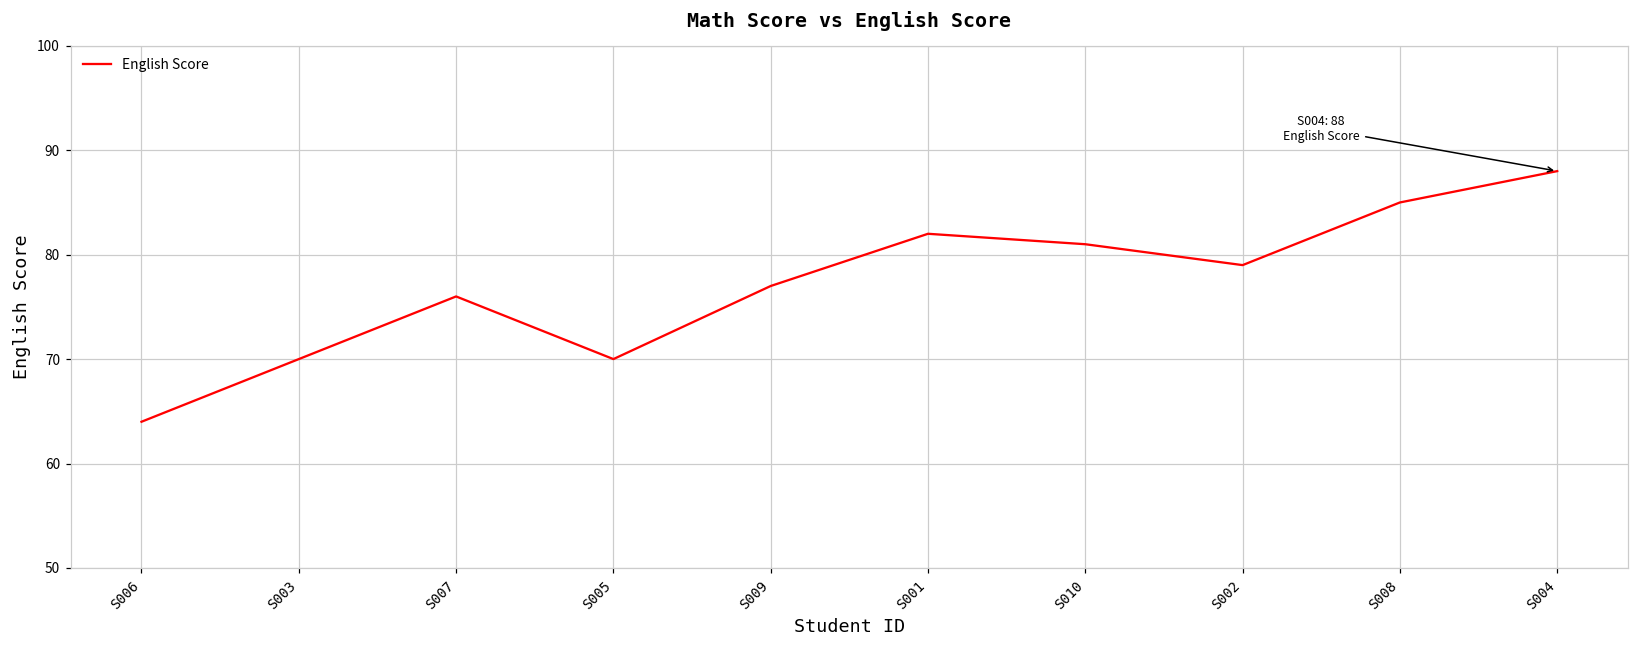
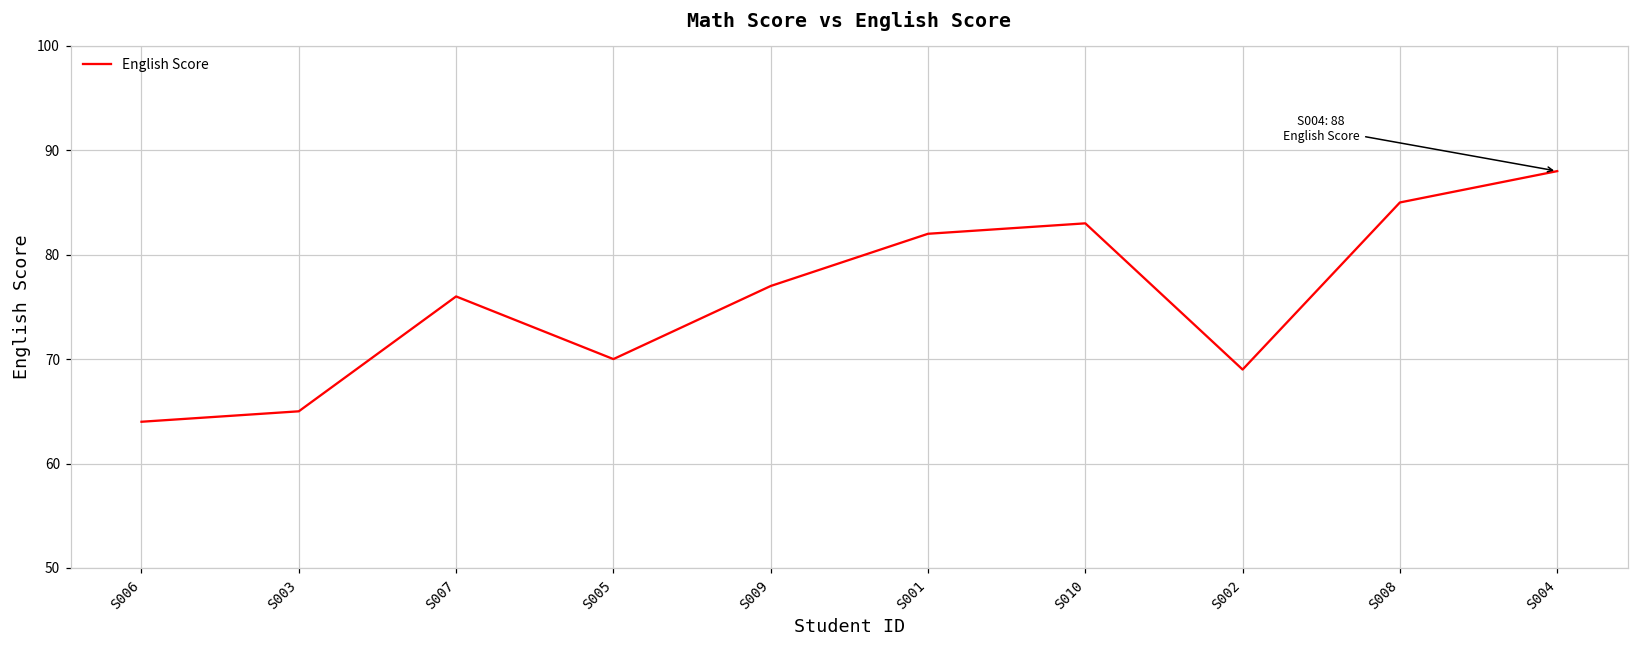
  {
    "S006": 64,
-   "S003": 70,
+   "S003": 65,
    "S007": 76,
    "S005": 70,
    "S009": 77,
    "S001": 82,
-   "S010": 81,
-   "S002": 79,
+   "S010": 83,
+   "S002": 69,
    "S008": 85
  }
